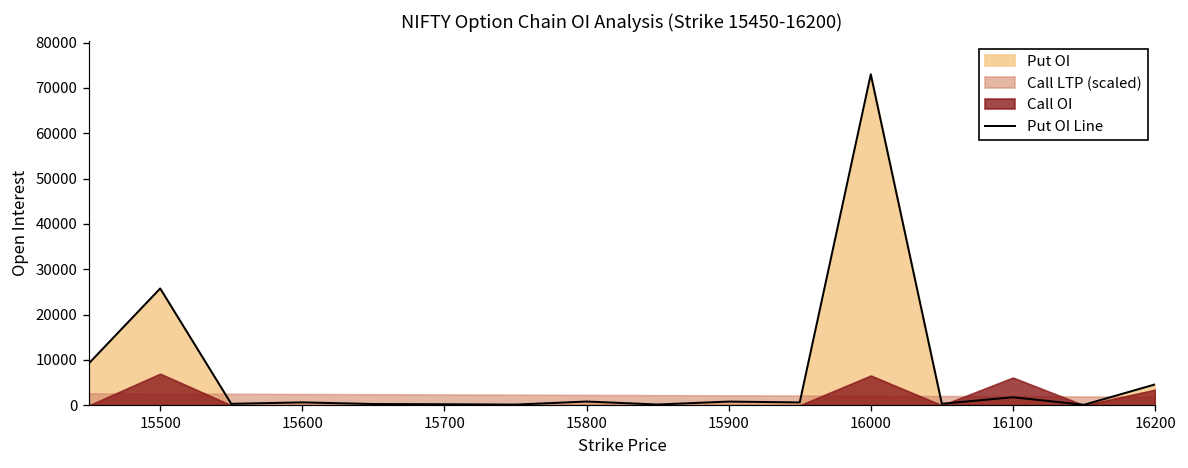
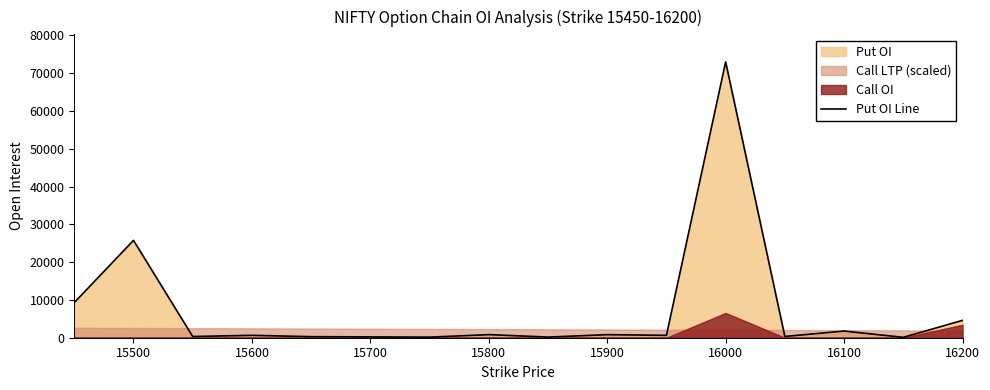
  {
    "Call OI": {
-     "15500": 7000,
+     "15500": 0,
      "15900": 0,
      "16000": 7000,
-     "16100": 6000,
+     "16100": 0,
      "16200": 3000
    }
  }
